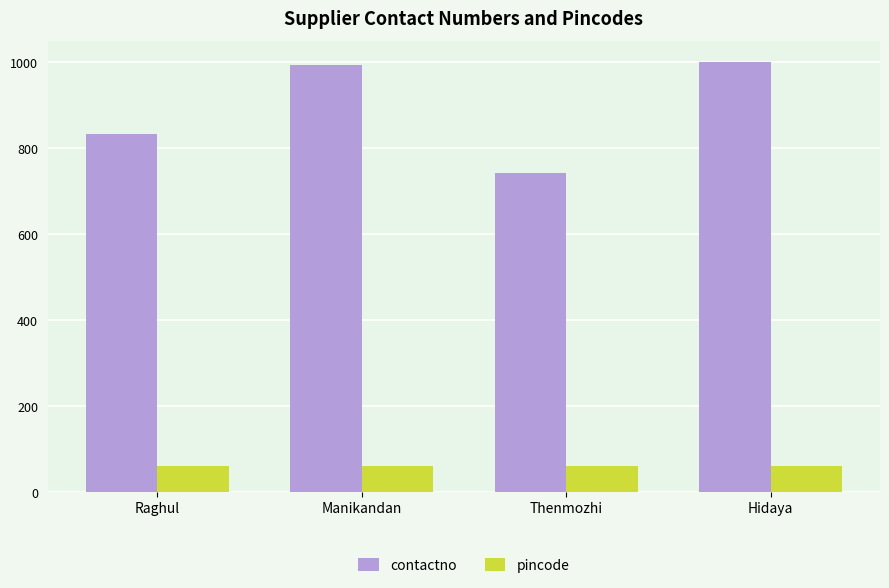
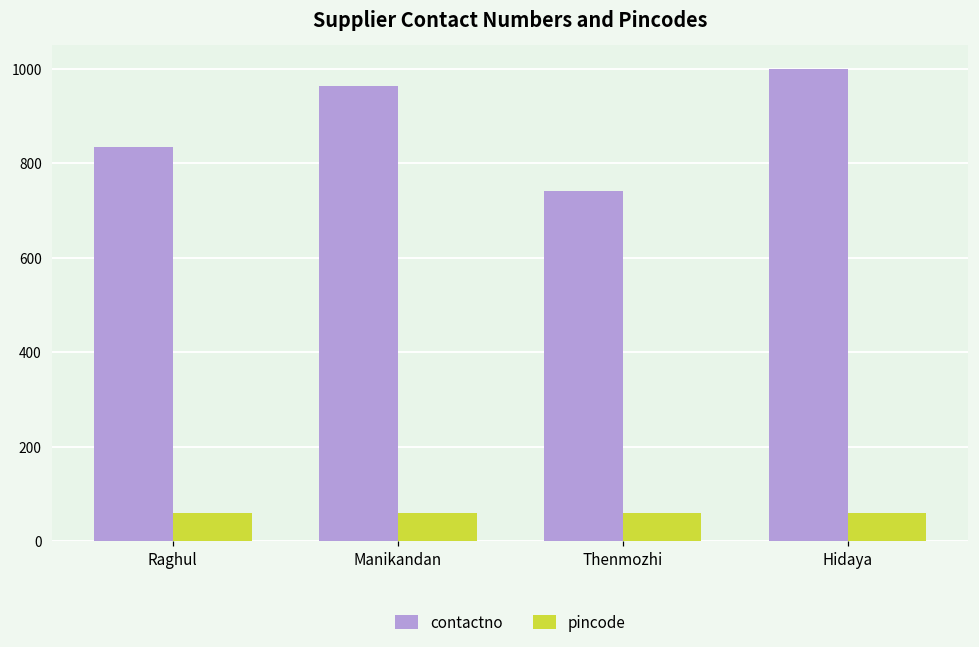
  {
    "contactno": {
      "Raghul": 830,
-     "Manikandan": 990,
+     "Manikandan": 960,
      "Thenmozhi": 740,
      "Hidaya": 1000
    },
    "pincode": {
      "Raghul": 60,
      "Manikandan": 60,
      "Thenmozhi": 60,
      "Hidaya": 60
    }
  }
